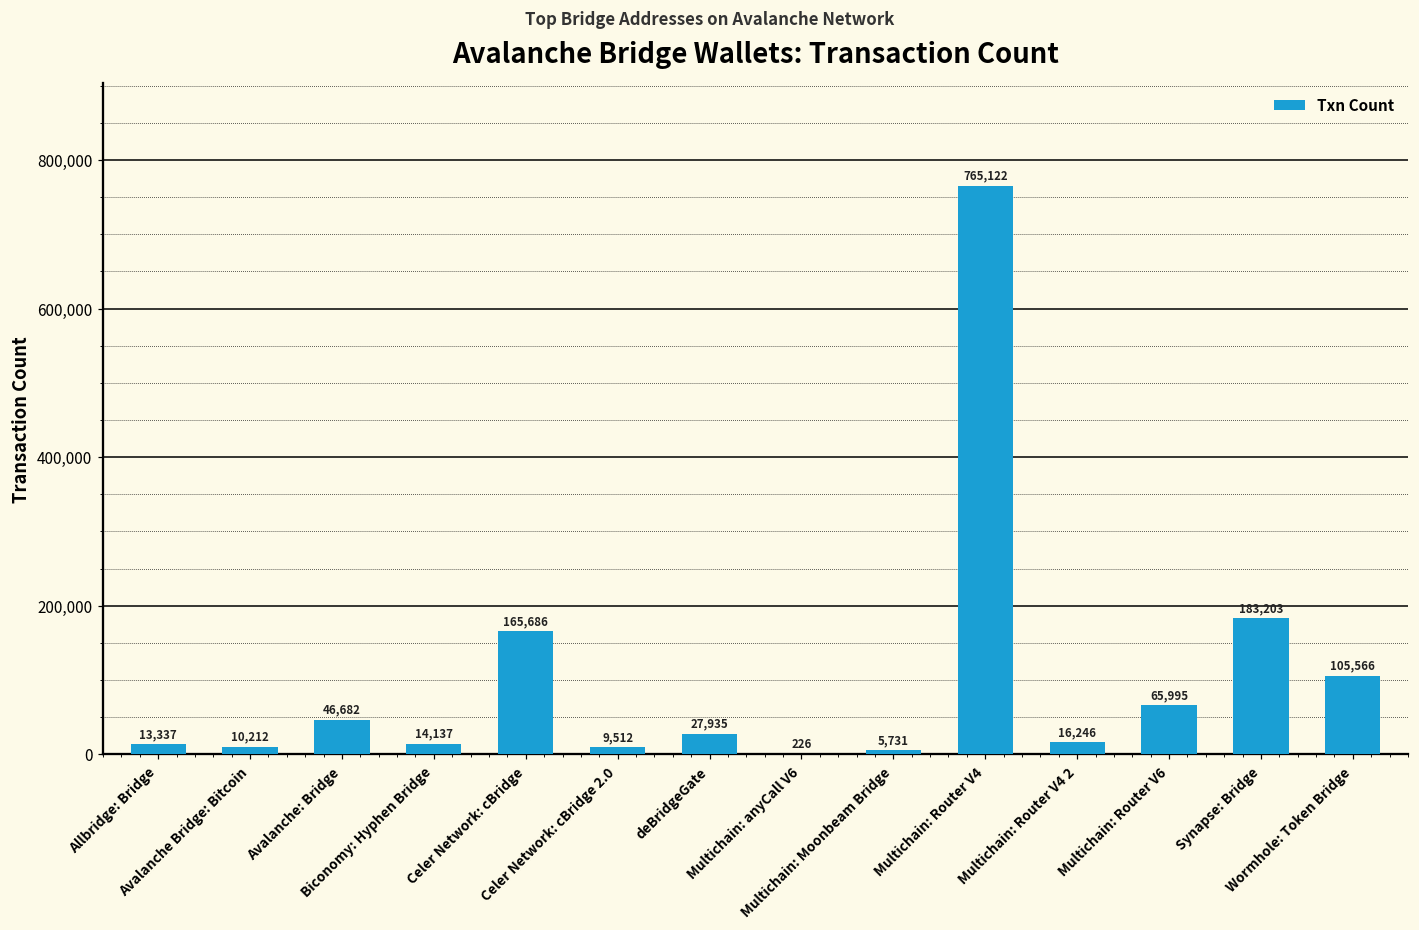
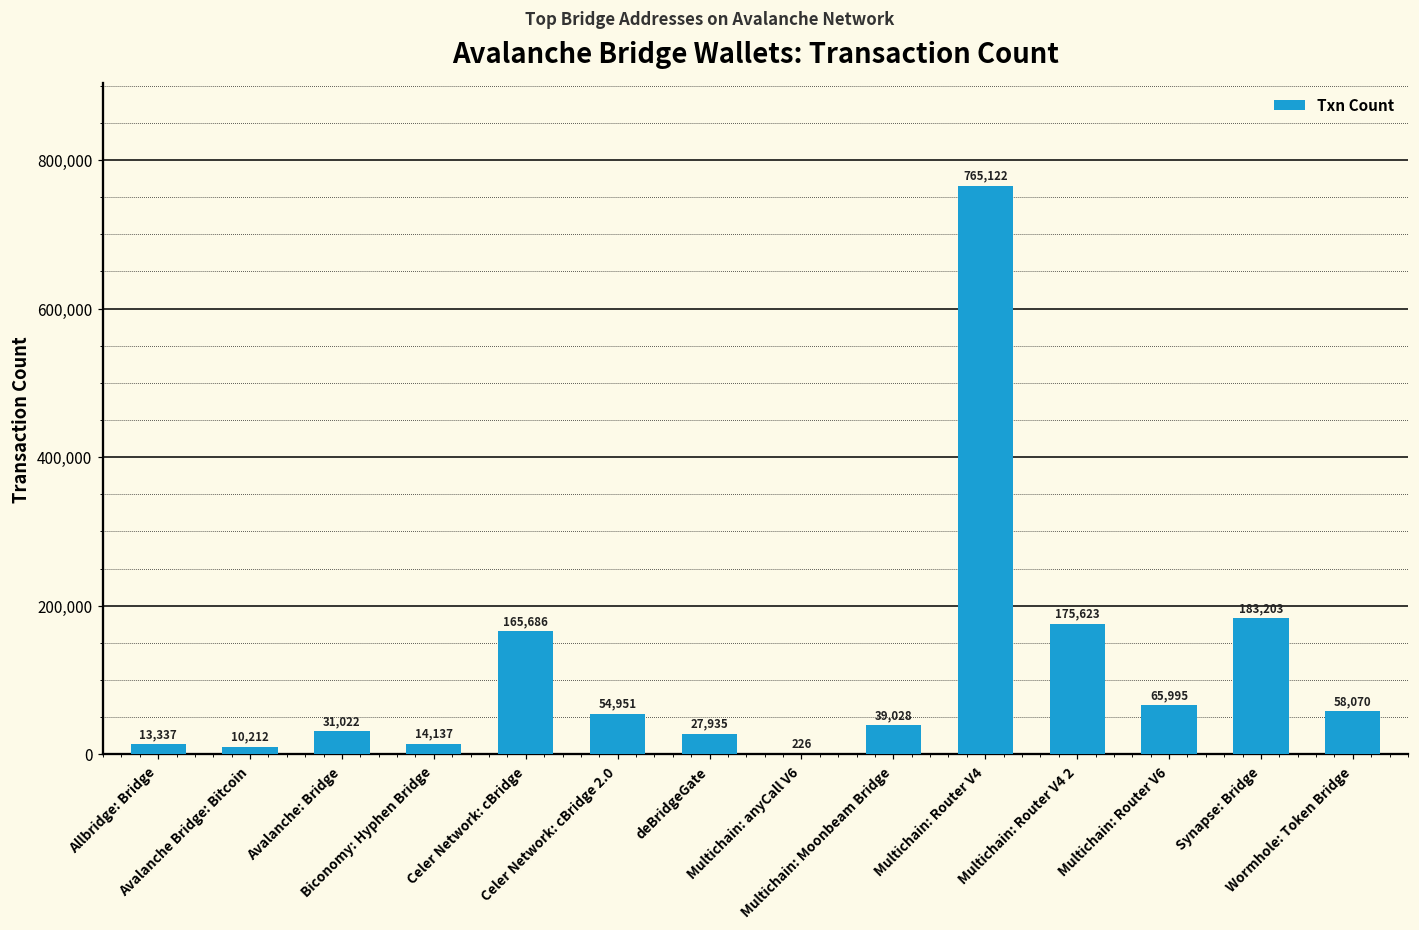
  {
    "Allbridge: Bridge": "13,337",
    "Avalanche Bridge: Bitcoin": "10,212",
-   "Avalanche: Bridge": "46,682",
+   "Avalanche: Bridge": "31,022",
    "Biconomy: Hyphen Bridge": "14,137",
    "Celer Network: cBridge": "165,686",
-   "Celer Network: cBridge 2.0": "9,512",
+   "Celer Network: cBridge 2.0": "54,951",
    "deBridgeGate": "27,935",
    "Multichain: anyCall V6": "226",
-   "Multichain: Moonbeam Bridge": "5,731",
+   "Multichain: Moonbeam Bridge": "39,028",
    "Multichain: Router V4": "765,122",
-   "Multichain: Router V4 2": "16,246",
+   "Multichain: Router V4 2": "175,623",
    "Multichain: Router V6": "65,995",
    "Synapse: Bridge": "183,203",
-   "Wormhole: Token Bridge": "105,566"
+   "Wormhole: Token Bridge": "58,070"
  }
